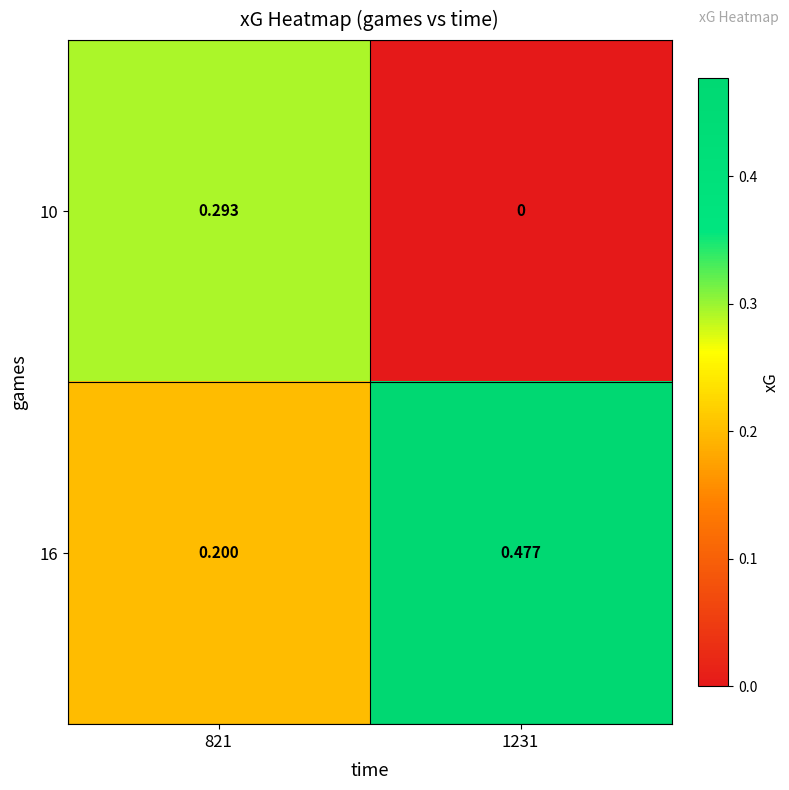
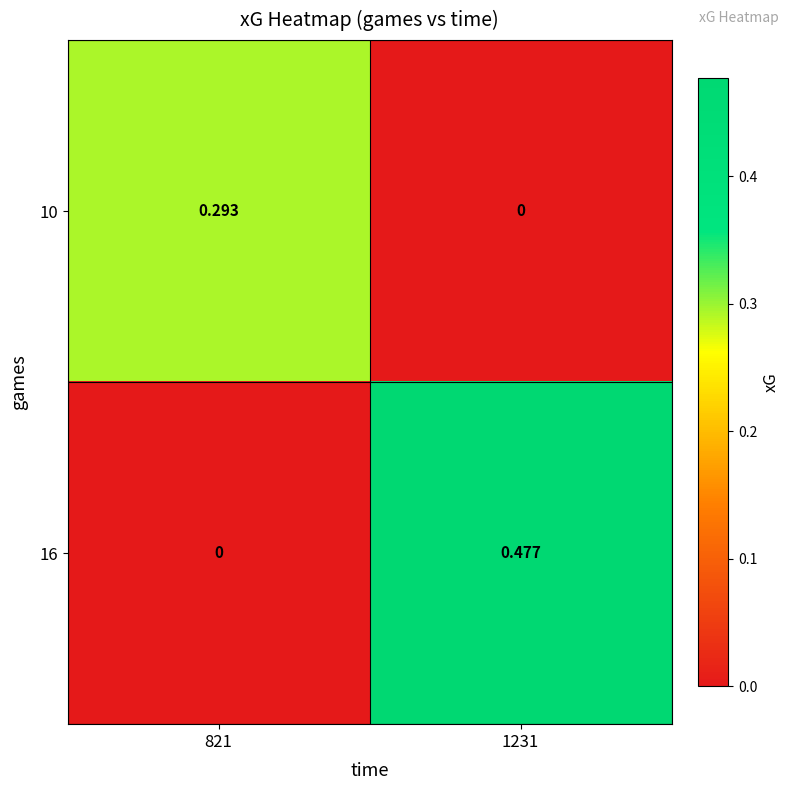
  {
    "10": {
      "821": 0.293,
      "1231": 0
    },
    "16": {
-     "821": 0.200,
+     "821": 0,
      "1231": 0.477
    }
  }
